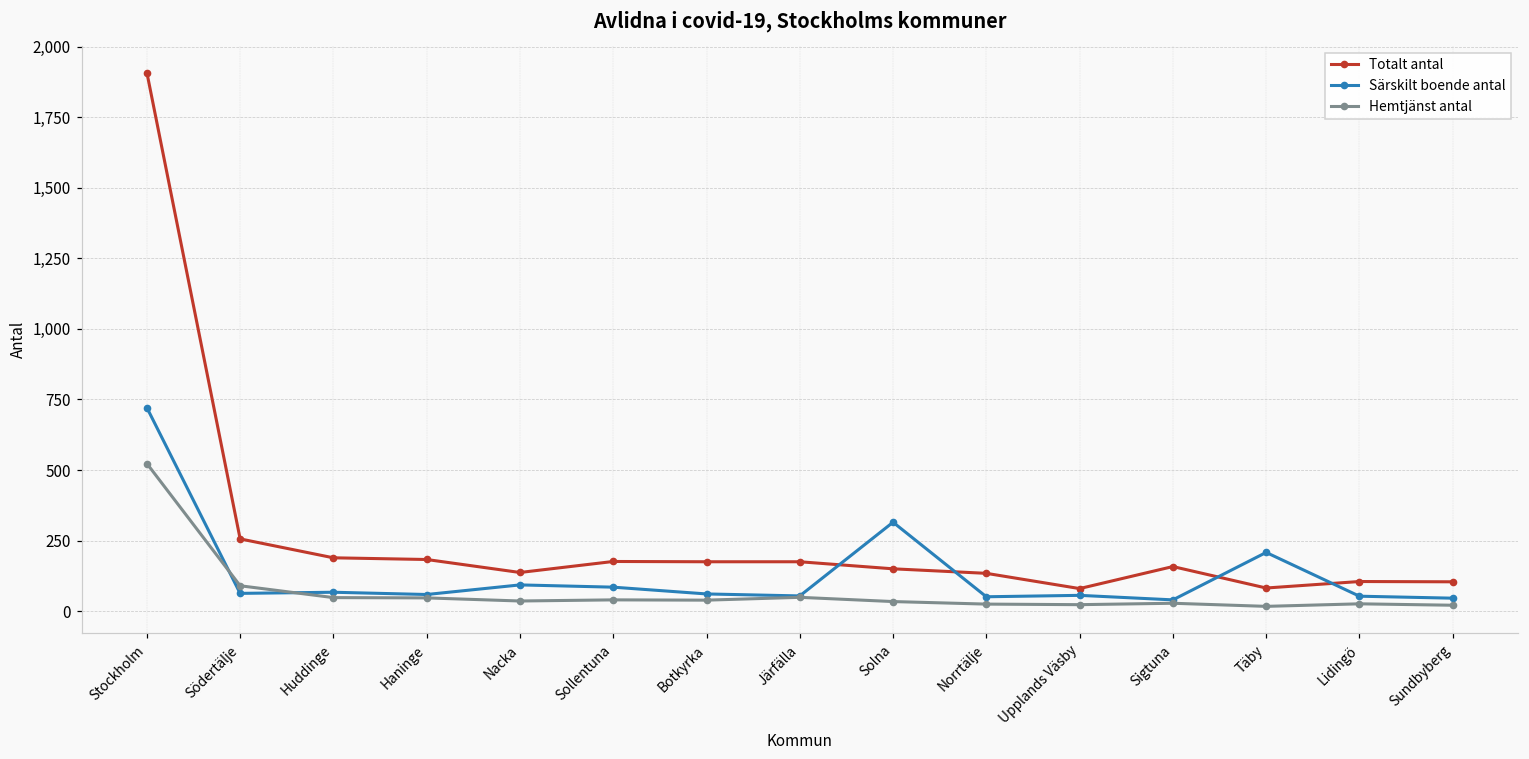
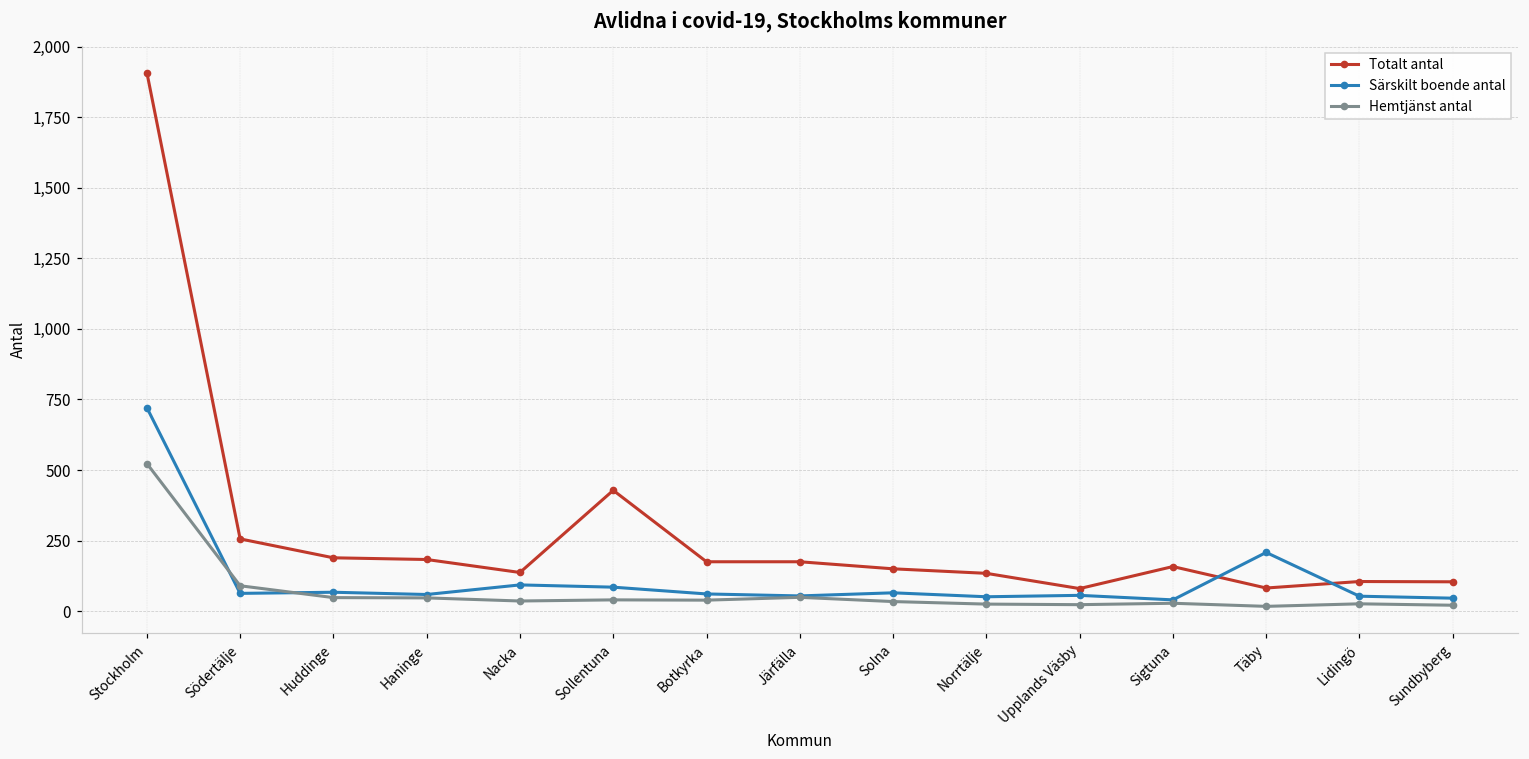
  {
    "Totalt antal": {
      "Stockholm": "1,910",
      "Södertälje": "260",
      "Huddinge": "190",
      "Haninge": "180",
      "Nacka": "140",
-     "Sollentuna": "180",
+     "Sollentuna": "430",
      "Botkyrka": "180",
      "Järfälla": "180",
      "Solna": "150",
      "Norrtälje": "130",
      "Upplands Väsby": "80",
      "Sigtuna": "160",
      "Täby": "80",
      "Lidingö": "110",
      "Sundbyberg": "100"
    },
    "Särskilt boende antal": {
      "Stockholm": "720",
      "Södertälje": "60",
      "Huddinge": "70",
      "Haninge": "60",
      "Nacka": "90",
      "Sollentuna": "90",
      "Botkyrka": "60",
-     "Solna": "320",
+     "Solna": "70",
      "Norrtälje": "50",
      "Upplands Väsby": "60",
      "Sigtuna": "40",
      "Täby": "210",
      "Lidingö": "50",
      "Sundbyberg": "50"
    },
    "Hemtjänst antal": {
      "Stockholm": "520",
      "Södertälje": "90",
      "Huddinge": "50",
      "Haninge": "50",
      "Nacka": "40",
      "Sollentuna": "40",
      "Botkyrka": "40",
      "Solna": "30",
      "Norrtälje": "30",
      "Upplands Väsby": "20",
      "Sigtuna": "30",
      "Täby": "20",
      "Lidingö": "30",
      "Sundbyberg": "20"
    }
  }
